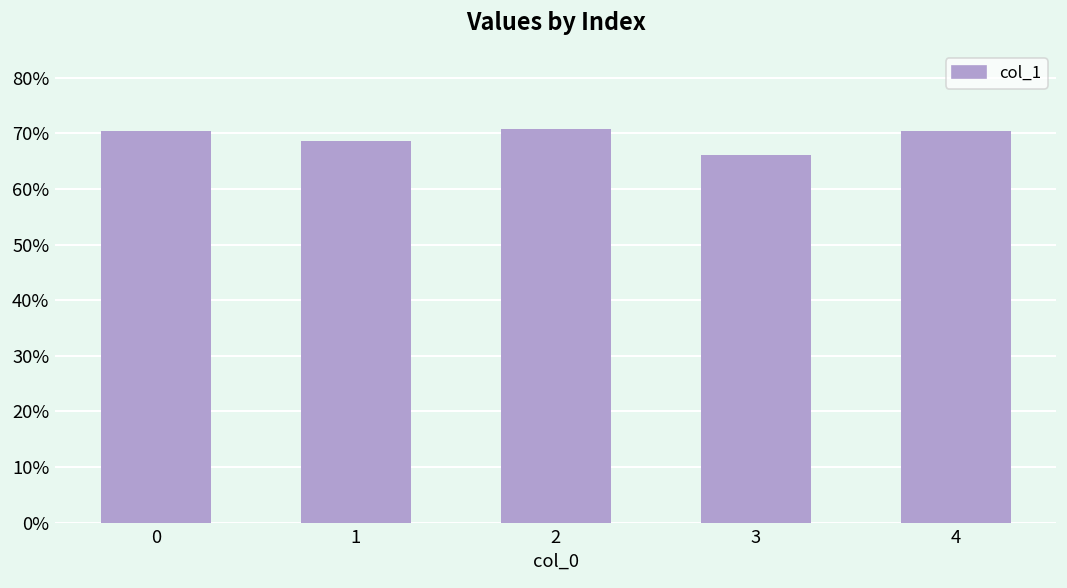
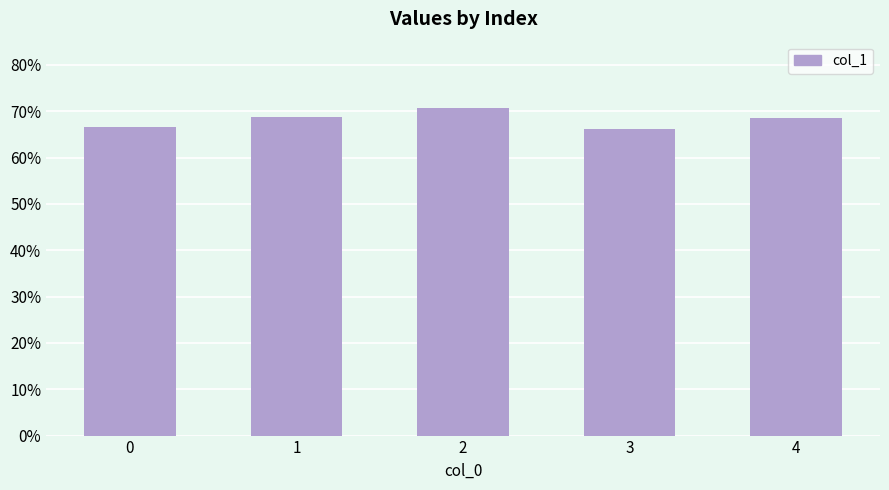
  {
-   "0": "70%",
+   "0": "67%",
    "1": "69%",
    "2": "71%",
    "3": "66%",
-   "4": "70%"
+   "4": "69%"
  }
